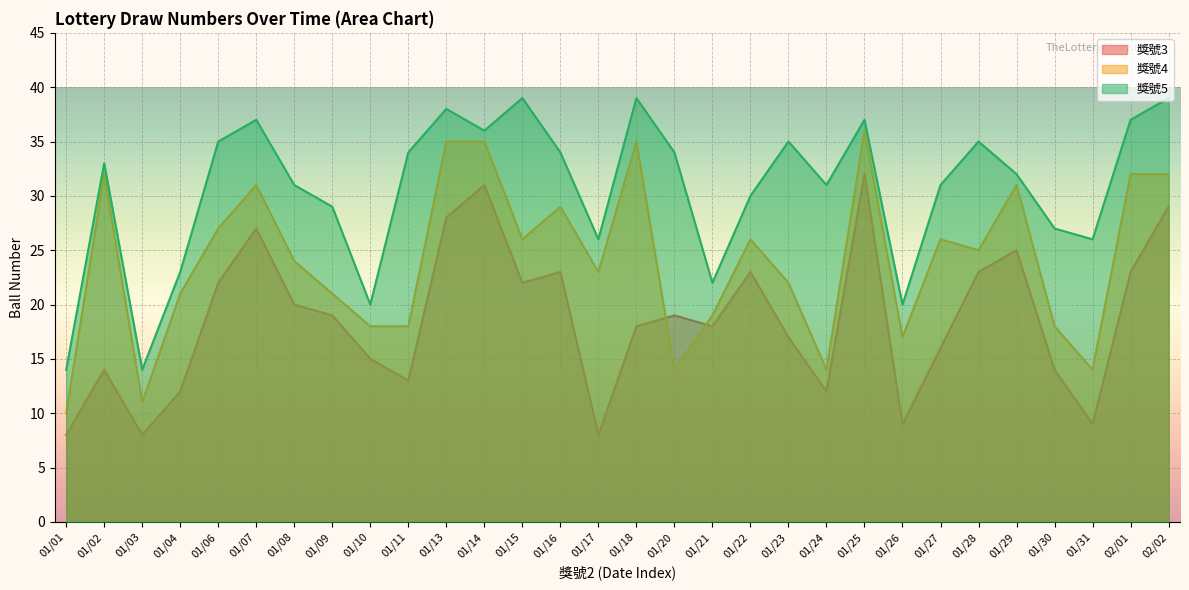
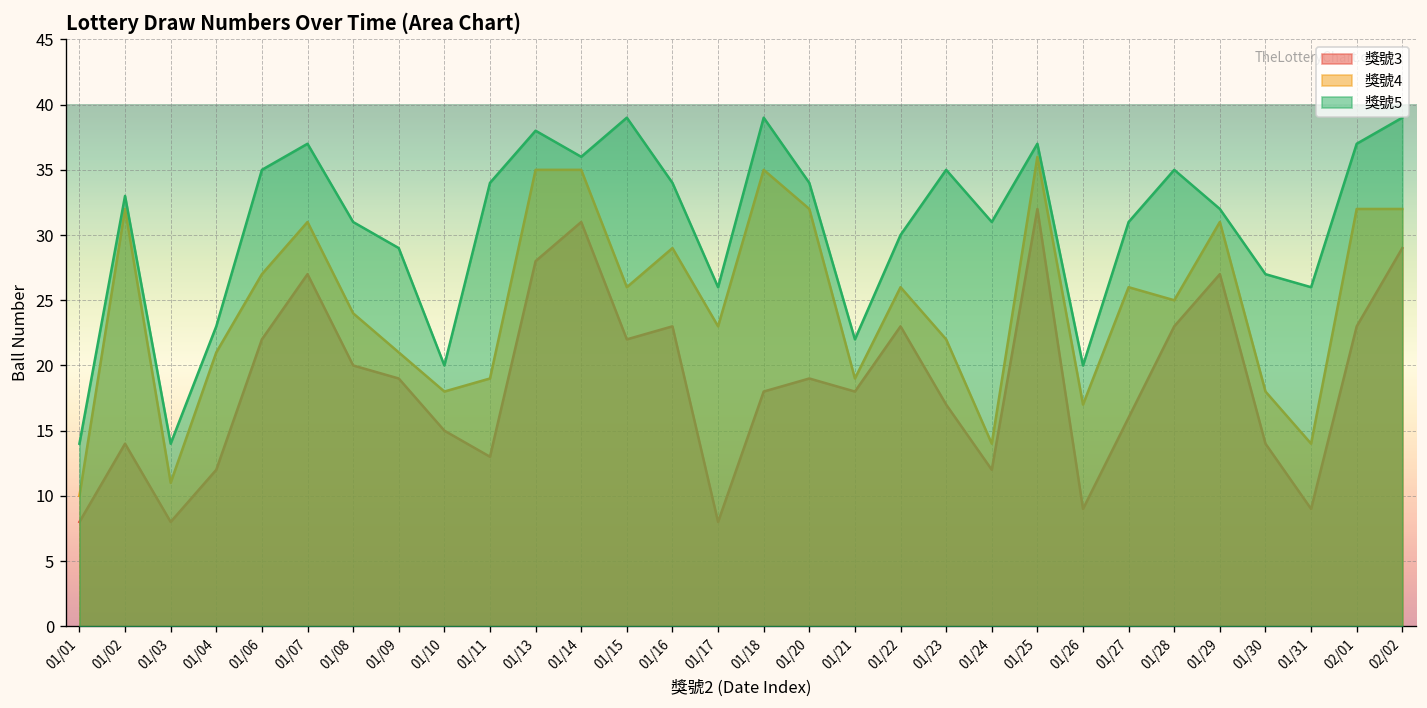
  {
    "獎號3": {
      "01/01": 8,
      "01/02": 14,
      "01/03": 8,
      "01/04": 12,
      "01/06": 22,
      "01/07": 27,
      "01/08": 20,
      "01/09": 19,
      "01/10": 15,
      "01/11": 13,
      "01/13": 28,
      "01/14": 31,
      "01/15": 22,
      "01/16": 23,
      "01/17": 8,
      "01/18": 18,
      "01/20": 19,
      "01/21": 18,
      "01/22": 23,
      "01/23": 17,
      "01/24": 12,
      "01/25": 32,
      "01/26": 9,
      "01/27": 16,
      "01/28": 23,
-     "01/29": 25,
+     "01/29": 27,
      "01/30": 14,
      "01/31": 9,
      "02/01": 23,
      "02/02": 29
    },
    "獎號4": {
      "01/01": 10,
      "01/02": 32,
      "01/03": 11,
      "01/04": 21,
      "01/06": 27,
      "01/07": 31,
      "01/08": 24,
      "01/09": 21,
      "01/10": 18,
-     "01/11": 18,
+     "01/11": 19,
      "01/13": 35,
      "01/14": 35,
      "01/15": 26,
      "01/16": 29,
      "01/17": 23,
      "01/18": 35,
-     "01/20": 14,
+     "01/20": 32,
      "01/21": 19,
      "01/22": 26,
      "01/23": 22,
      "01/24": 14,
      "01/25": 36,
      "01/26": 17,
      "01/27": 26,
      "01/28": 25,
      "01/29": 31,
      "01/30": 18,
      "01/31": 14,
      "02/01": 32,
      "02/02": 32
    },
    "獎號5": {
      "01/01": 14,
      "01/02": 33,
      "01/03": 14,
      "01/04": 23,
      "01/06": 35,
      "01/07": 37,
      "01/08": 31,
      "01/09": 29,
      "01/10": 20,
      "01/11": 34,
      "01/13": 38,
      "01/14": 36,
      "01/15": 39,
      "01/16": 34,
      "01/17": 26,
      "01/18": 39,
      "01/20": 34,
      "01/21": 22,
      "01/22": 30,
      "01/23": 35,
      "01/24": 31,
      "01/25": 37,
      "01/26": 20,
      "01/27": 31,
      "01/28": 35,
      "01/29": 32,
      "01/30": 27,
      "01/31": 26,
      "02/01": 37
    }
  }
